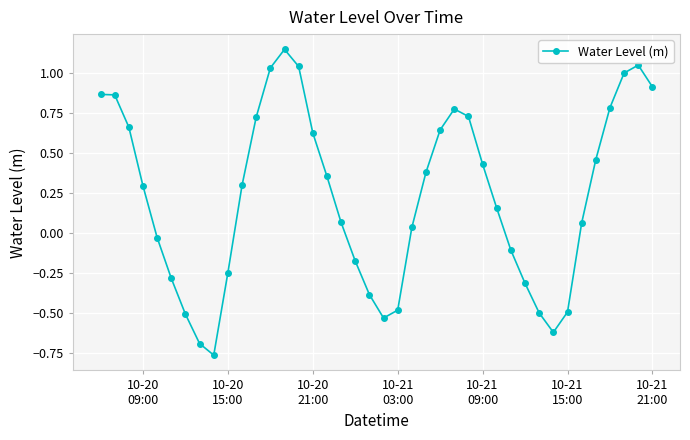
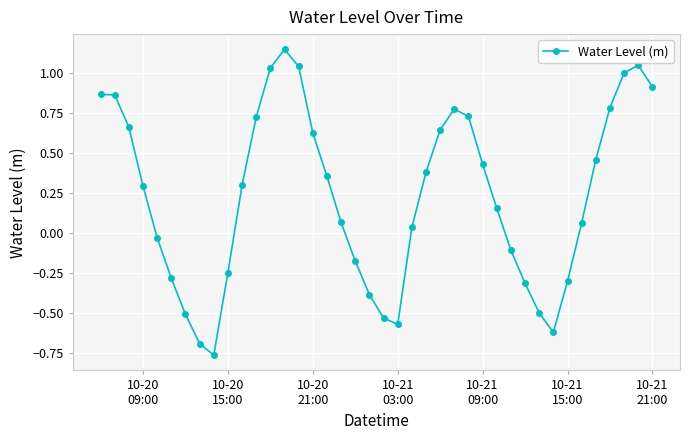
  {
    "10-20 09:00": 0.29,
    "10-20 15:00": -0.25,
    "10-20 21:00": 0.62,
-   "10-21 03:00": -0.48,
+   "10-21 03:00": -0.57,
    "10-21 09:00": 0.43,
-   "10-21 15:00": -0.50,
+   "10-21 15:00": -0.30,
    "10-21 21:00": 0.91
  }
